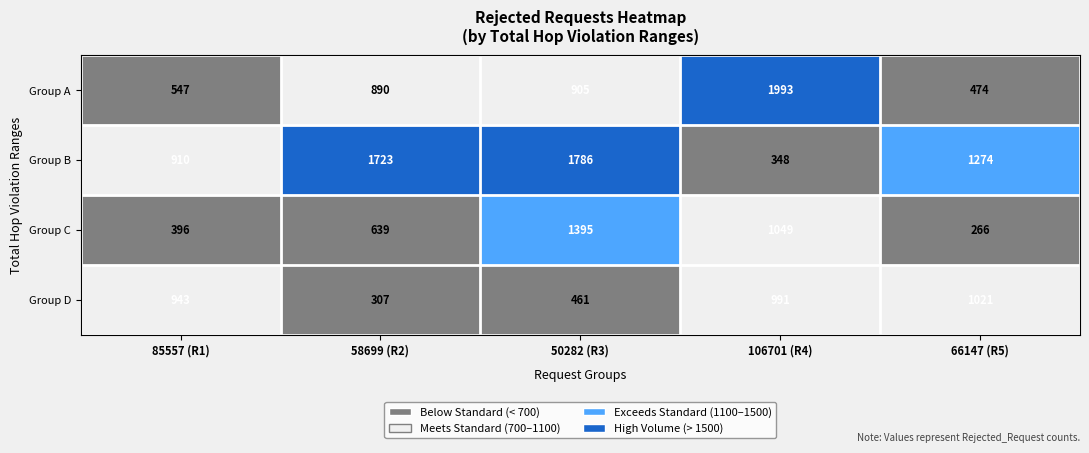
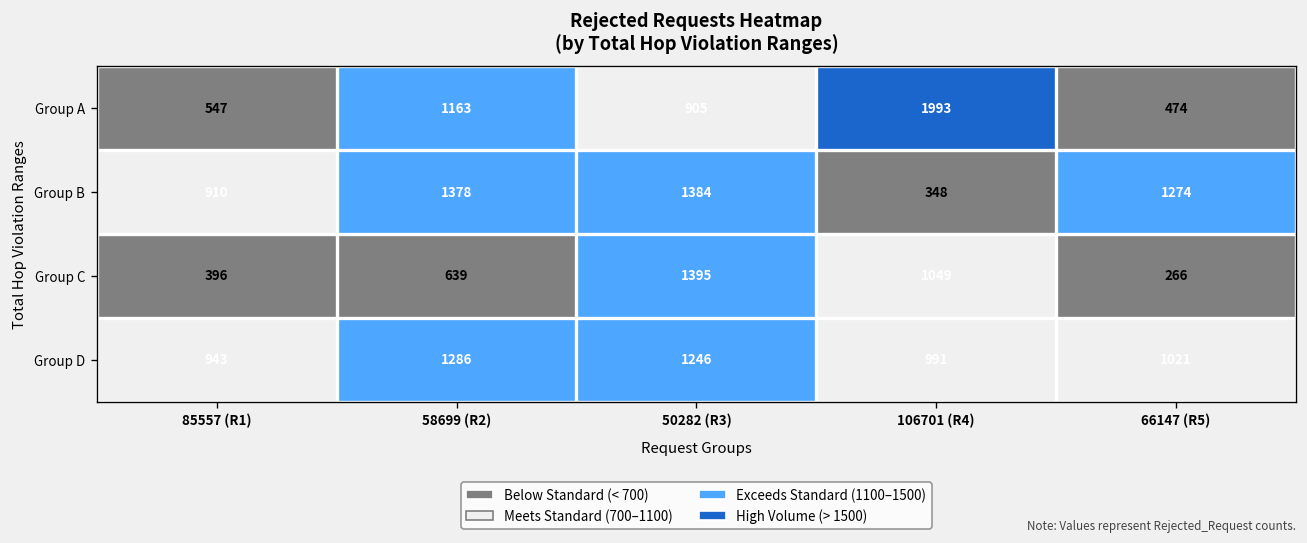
  {
    "Group A": {
      "85557 (R1)": 547,
-     "58699 (R2)": 890,
+     "58699 (R2)": 1163,
      "106701 (R4)": 1993,
      "66147 (R5)": 474
    },
    "Group B": {
-     "58699 (R2)": 1723,
-     "50282 (R3)": 1786,
+     "58699 (R2)": 1378,
+     "50282 (R3)": 1384,
      "106701 (R4)": 348,
      "66147 (R5)": 1274
    },
    "Group C": {
      "85557 (R1)": 396,
      "58699 (R2)": 639,
      "50282 (R3)": 1395,
      "66147 (R5)": 266
    },
    "Group D": {
-     "58699 (R2)": 307,
-     "50282 (R3)": 461
+     "58699 (R2)": 1286,
+     "50282 (R3)": 1246
    }
  }
